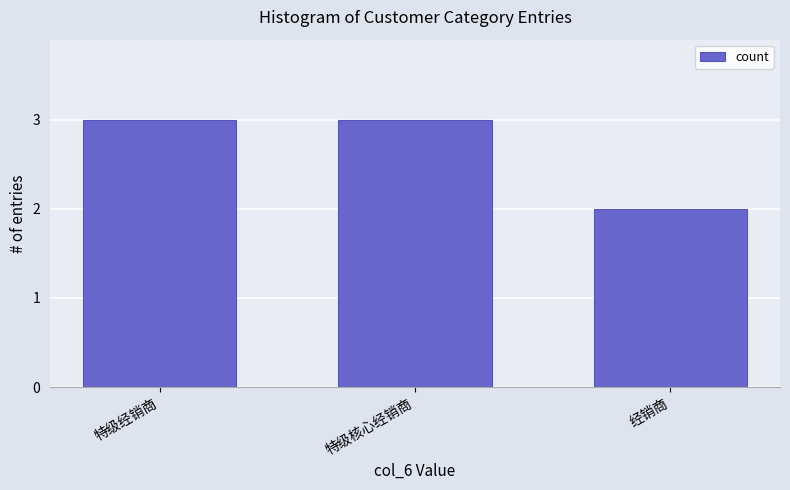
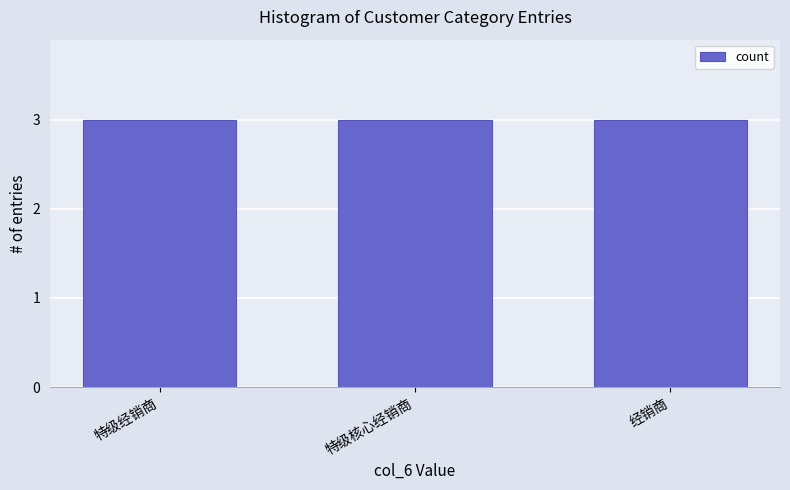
  {
    "特级经销商": 3,
    "特级核心经销商": 3,
-   "经销商": 2
+   "经销商": 3
  }
